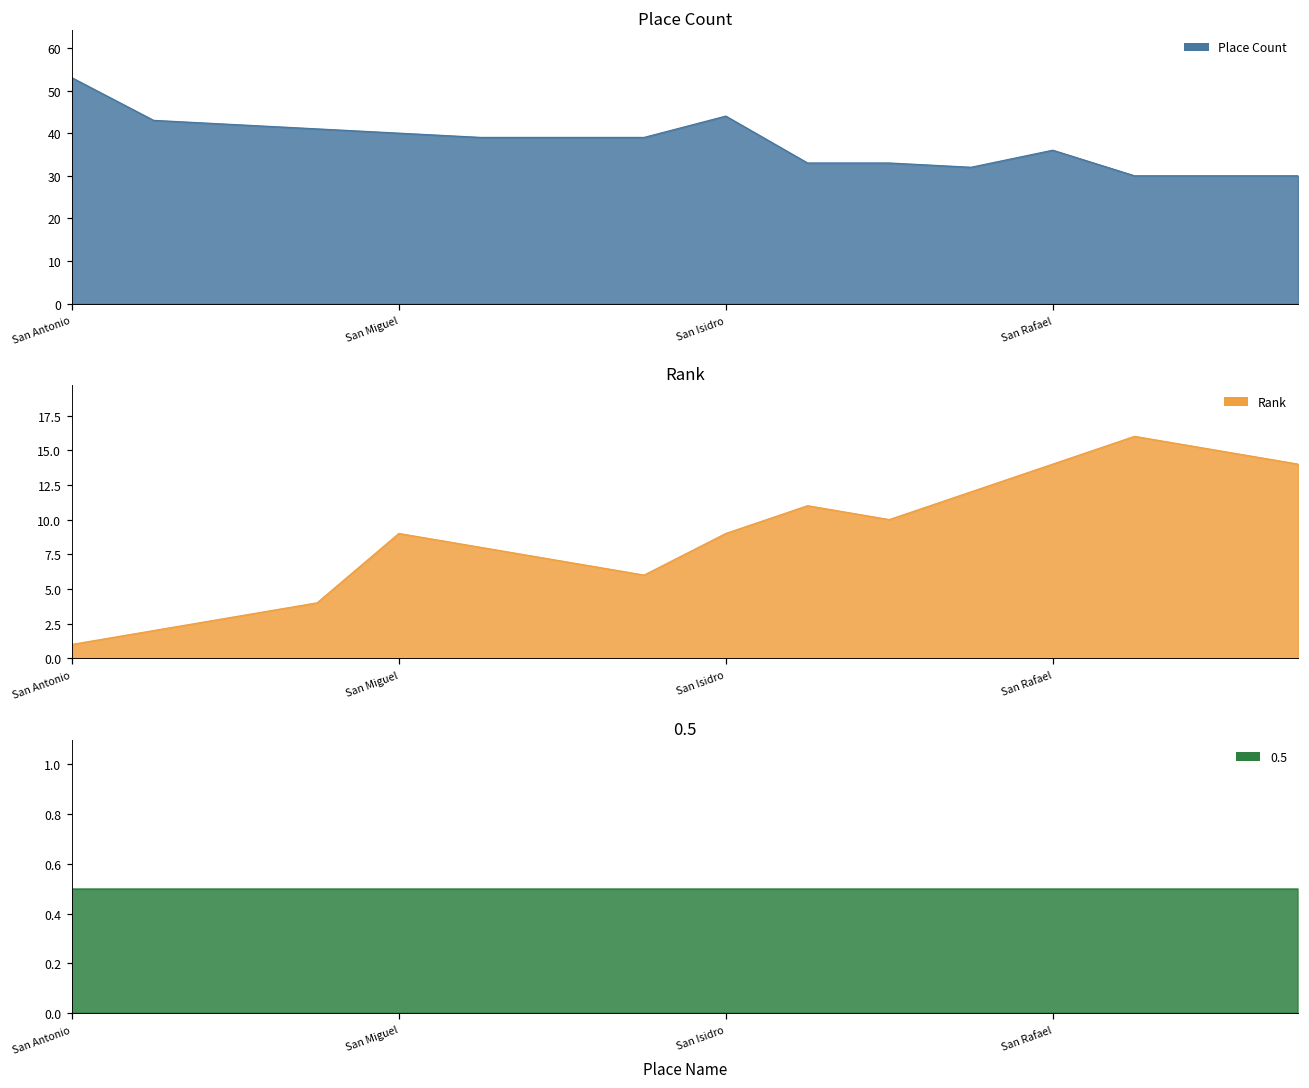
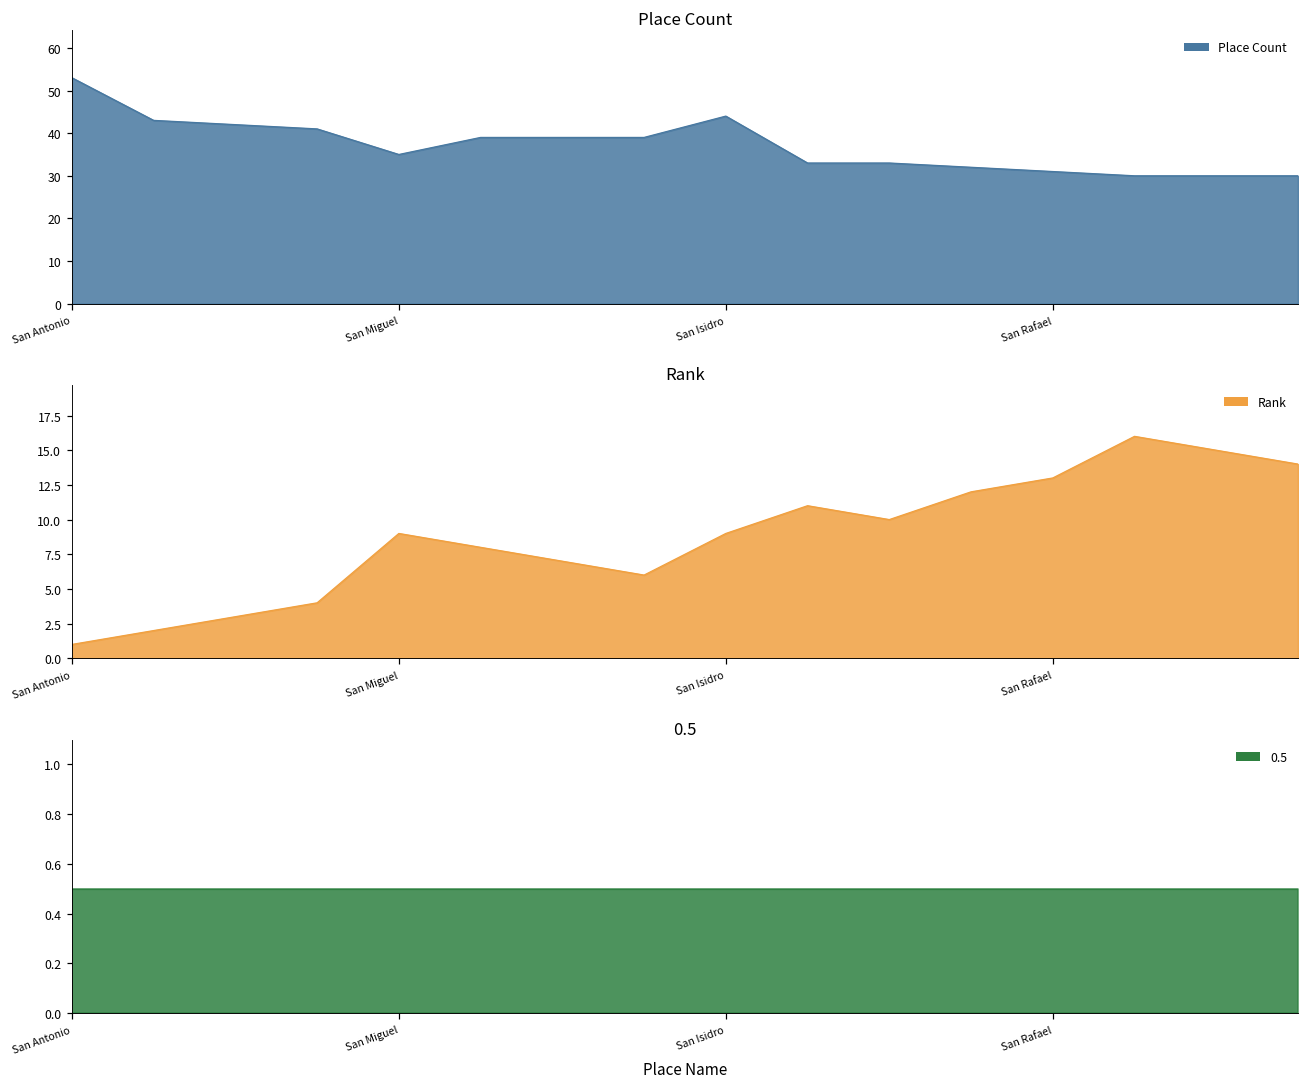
  {
    "Place Count": {
      "San Antonio": 53,
-     "San Miguel": 40,
+     "San Miguel": 35,
      "San Isidro": 44,
-     "San Rafael": 36
+     "San Rafael": 31
    },
    "Rank": {
      "San Antonio": 1,
      "San Miguel": 9,
      "San Isidro": 9,
-     "San Rafael": 14
+     "San Rafael": 13
    },
    "0.5": {
      "San Antonio": 0.50,
      "San Miguel": 0.50,
      "San Isidro": 0.50,
      "San Rafael": 0.50
    }
  }
